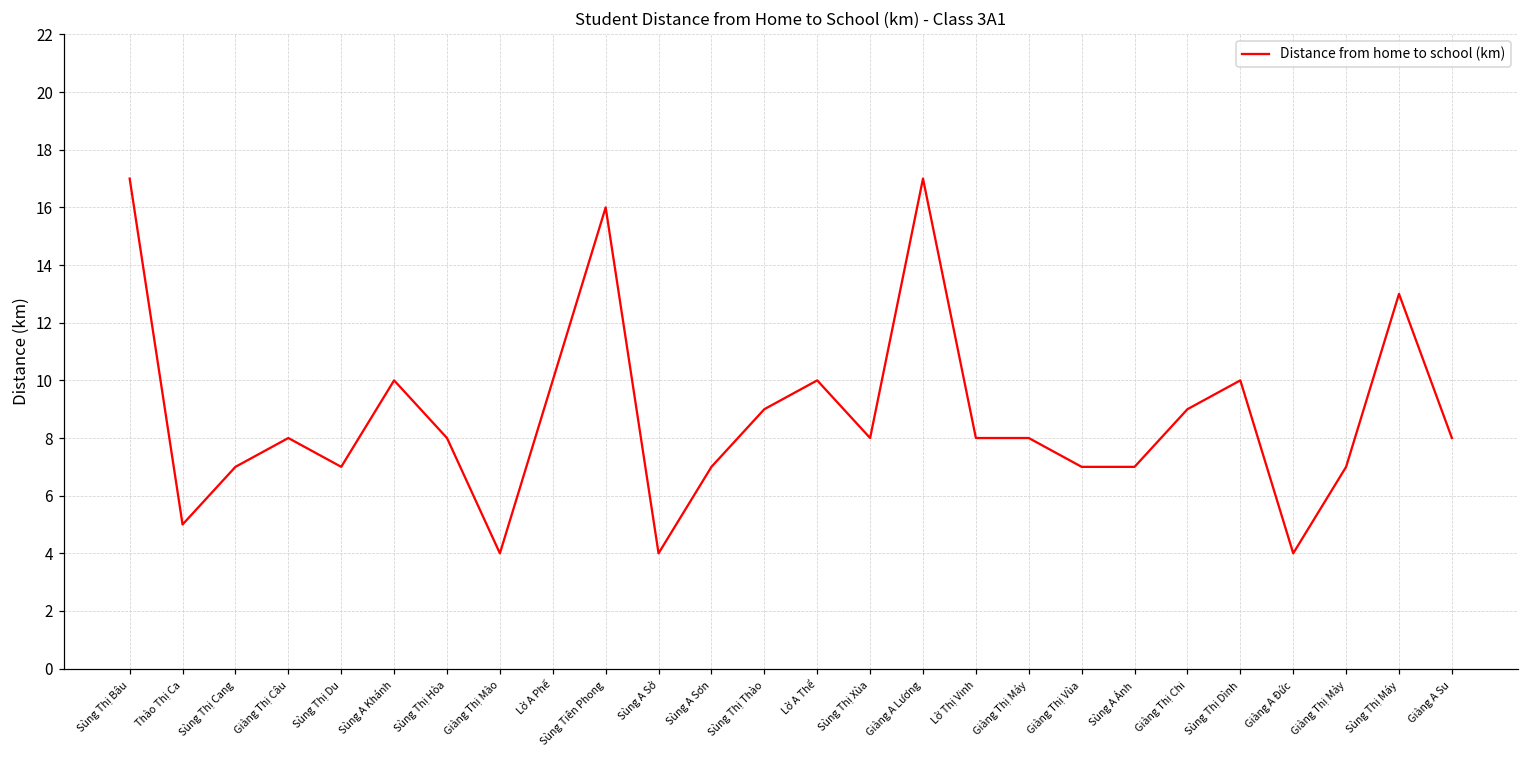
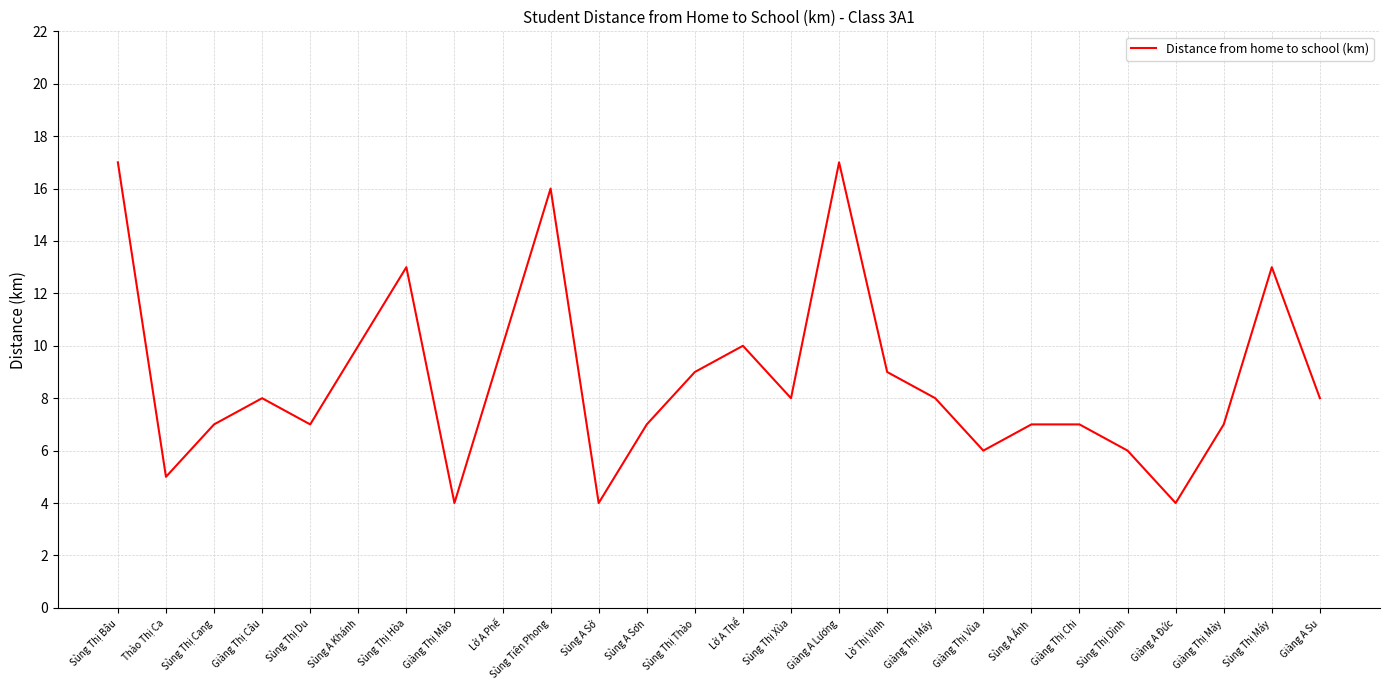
  {
    "Sùng Thị Bâu": 17,
    "Thào Thị Ca": 5,
    "Sùng Thị Cang": 7,
    "Giàng Thị Câu": 8,
    "Sùng Thị Du": 7,
    "Sùng A Khánh": 10,
-   "Sùng Thị Hòa": 8,
+   "Sùng Thị Hòa": 13,
    "Giàng Thị Mào": 4,
    "Lờ A Phế": 10,
    "Sùng Tiên Phong": 16,
    "Sùng A Sở": 4,
    "Sùng A Sơn": 7,
    "Sùng Thị Thào": 9,
    "Lờ A Thể": 10,
    "Sùng Thị Xùa": 8,
    "Giàng A Lương": 17,
-   "Lờ Thị Vinh": 8,
+   "Lờ Thị Vinh": 9,
    "Giàng Thị Máy": 8,
-   "Giàng Thị Vùa": 7,
+   "Giàng Thị Vùa": 6,
    "Sùng A Ánh": 7,
-   "Giàng Thị Chi": 9,
-   "Sùng Thị Dình": 10,
+   "Giàng Thị Chi": 7,
+   "Sùng Thị Dình": 6,
    "Giàng A Đức": 4,
    "Giàng Thị Mảy": 7,
    "Sùng Thị Máy": 13,
    "Giàng A Su": 8
  }
